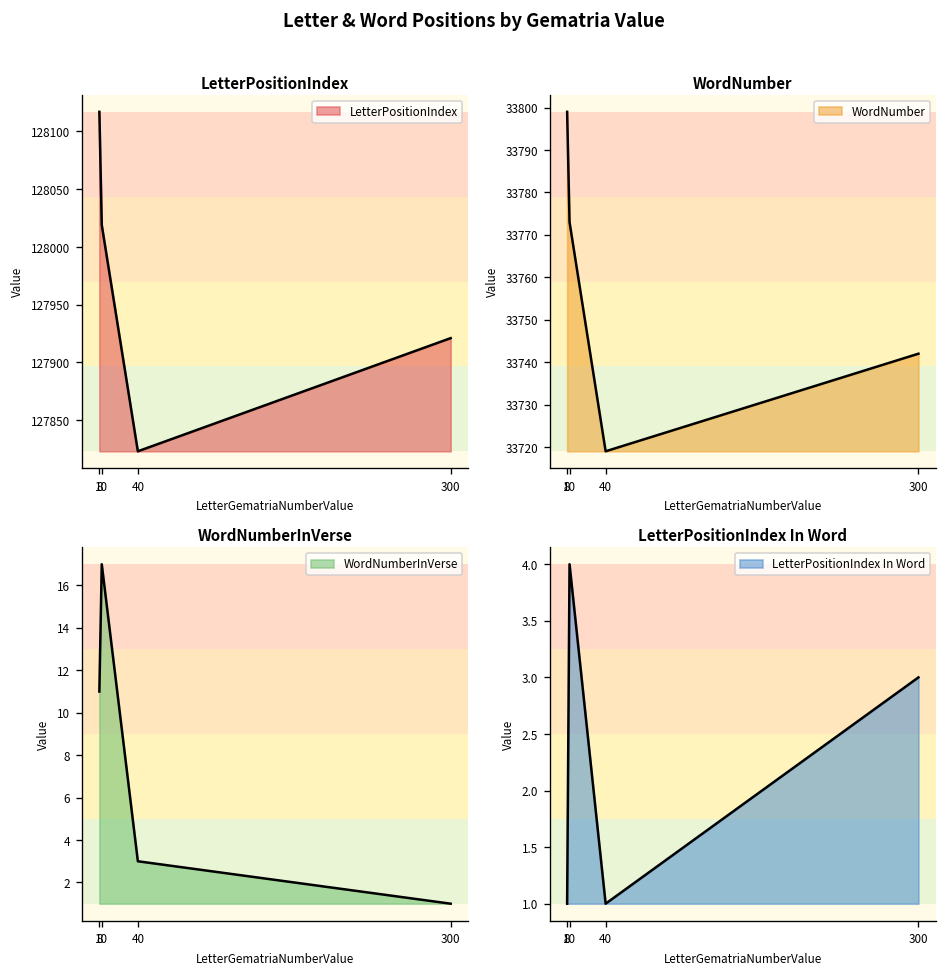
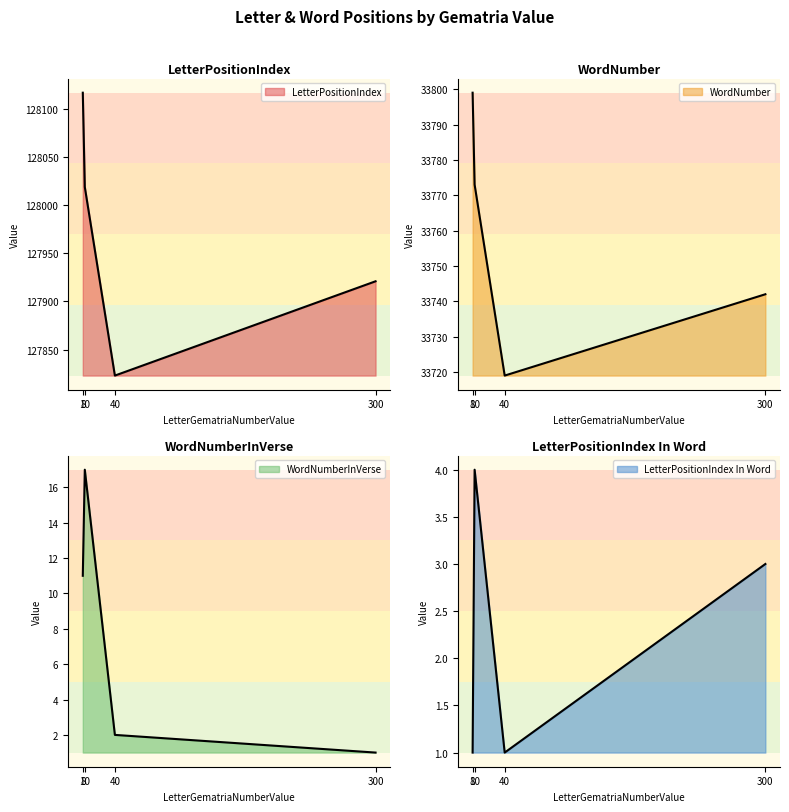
  {
    "LetterPositionIndex": {
      "40": 127820,
      "300": 127920
    },
    "WordNumber": {
      "40": 33719,
      "300": 33742
    },
    "WordNumberInVerse": {
-     "40": 3,
+     "40": 2,
      "300": 1
    },
    "LetterPositionIndex In Word": {
      "40": 1.0,
      "300": 3.0
    }
  }
